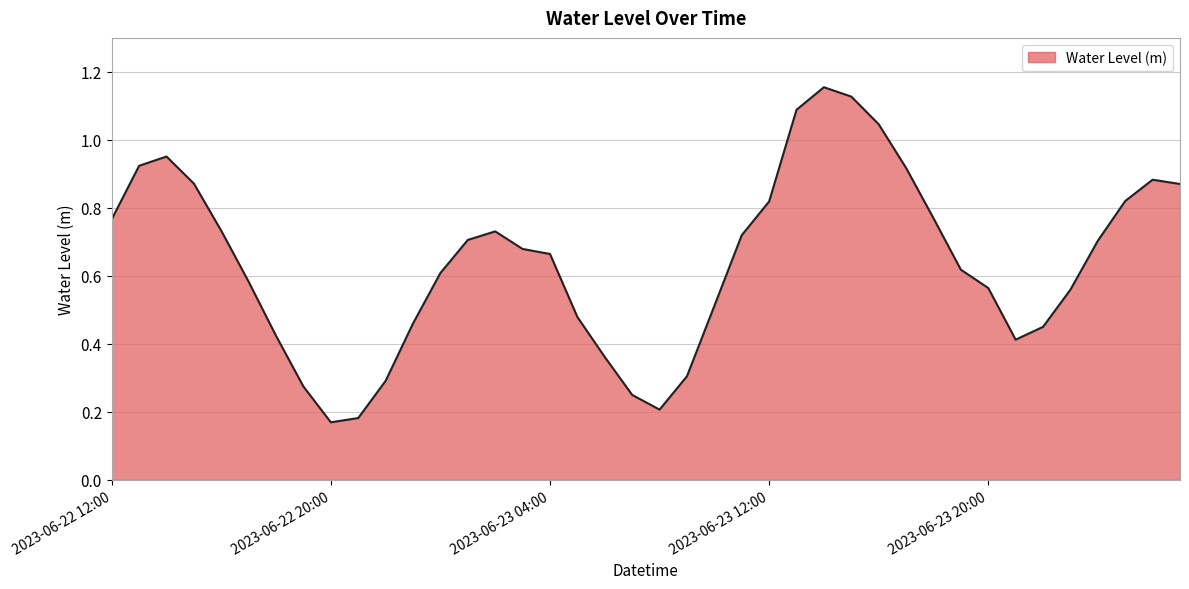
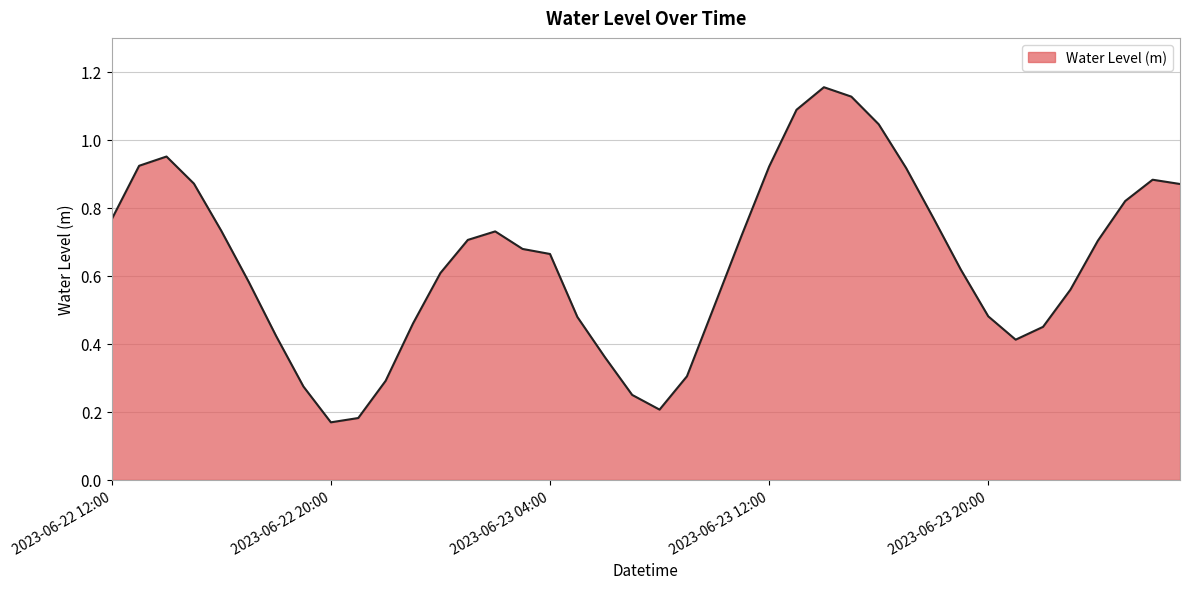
  {
    "2023-06-22 12:00": 0.77,
    "2023-06-22 20:00": 0.17,
    "2023-06-23 04:00": 0.66,
-   "2023-06-23 12:00": 0.82,
-   "2023-06-23 20:00": 0.56
+   "2023-06-23 12:00": 0.92,
+   "2023-06-23 20:00": 0.48
  }
